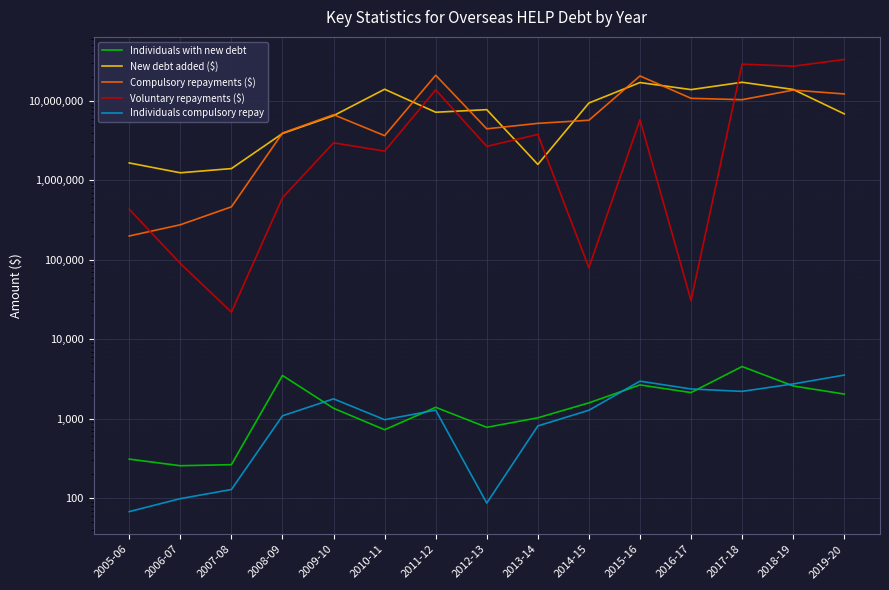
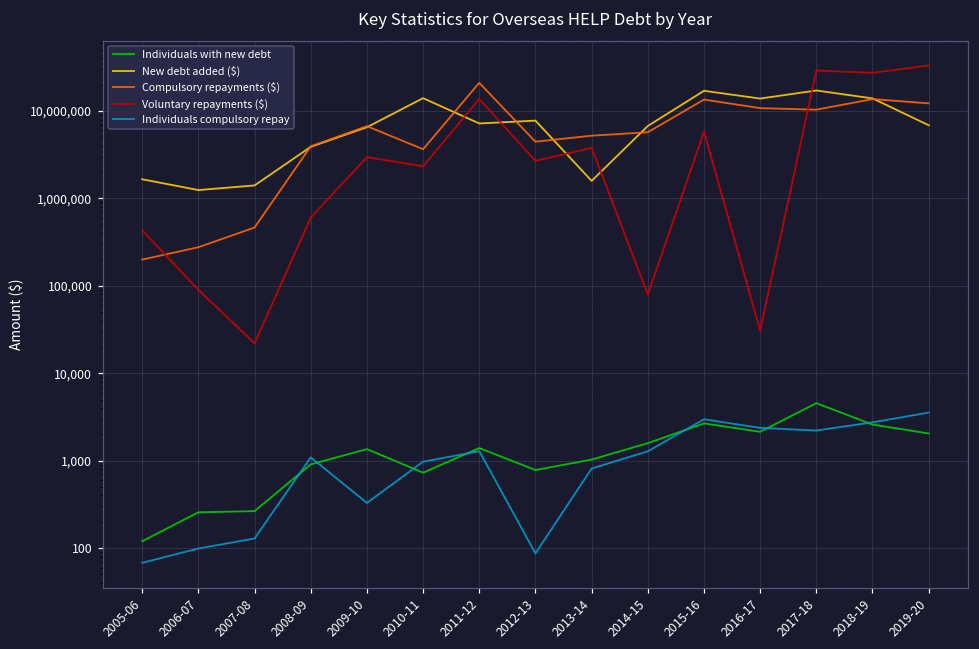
  {
    "Individuals with new debt": {
-     "2005-06": "310",
+     "2005-06": "120",
      "2006-07": "260",
      "2007-08": "270",
-     "2008-09": "4,000",
+     "2008-09": "900",
      "2009-10": "1,400",
      "2010-11": "700",
      "2011-12": "1,400",
      "2012-13": "800",
      "2013-14": "1,000",
      "2014-15": "1,600",
      "2015-16": "2,700",
      "2016-17": "2,100",
      "2017-18": "5,000",
      "2019-20": "2,000"
    },
    "New debt added ($)": {
      "2005-06": "1,700,000",
      "2006-07": "1,200,000",
      "2007-08": "1,400,000",
      "2010-11": "14,000,000",
      "2011-12": "7,000,000",
      "2012-13": "8,000,000",
      "2013-14": "1,600,000",
-     "2014-15": "9,000,000",
+     "2014-15": "7,000,000",
      "2015-16": "17,000,000",
      "2016-17": "14,000,000",
      "2017-18": "17,000,000",
      "2019-20": "7,000,000"
    },
    "Compulsory repayments ($)": {
      "2005-06": "200,000",
      "2006-07": "280,000",
      "2007-08": "500,000",
      "2010-11": "4,000,000",
      "2011-12": "21,000,000",
      "2012-13": "4,000,000",
      "2013-14": "5,000,000",
      "2014-15": "6,000,000",
-     "2015-16": "21,000,000",
+     "2015-16": "14,000,000",
      "2016-17": "11,000,000",
      "2017-18": "10,000,000",
      "2019-20": "12,000,000"
    },
    "Voluntary repayments ($)": {
      "2005-06": "400,000",
      "2006-07": "90,000",
      "2007-08": "22,000",
      "2008-09": "600,000",
      "2009-10": "3,000,000",
      "2010-11": "2,300,000",
      "2011-12": "14,000,000",
      "2012-13": "2,700,000",
      "2013-14": "4,000,000",
      "2014-15": "80,000",
      "2015-16": "6,000,000",
      "2016-17": "31,000",
      "2017-18": "29,000,000",
      "2018-19": "27,000,000",
      "2019-20": "33,000,000"
    },
    "Individuals compulsory repay": {
      "2005-06": "70",
      "2006-07": "100",
      "2007-08": "130",
      "2008-09": "1,100",
-     "2009-10": "1,800",
+     "2009-10": "330",
      "2010-11": "1,000",
      "2011-12": "1,300",
      "2012-13": "90",
      "2013-14": "800",
      "2014-15": "1,300",
      "2015-16": "3,000",
      "2016-17": "2,400",
      "2017-18": "2,200",
      "2019-20": "4,000"
    }
  }
